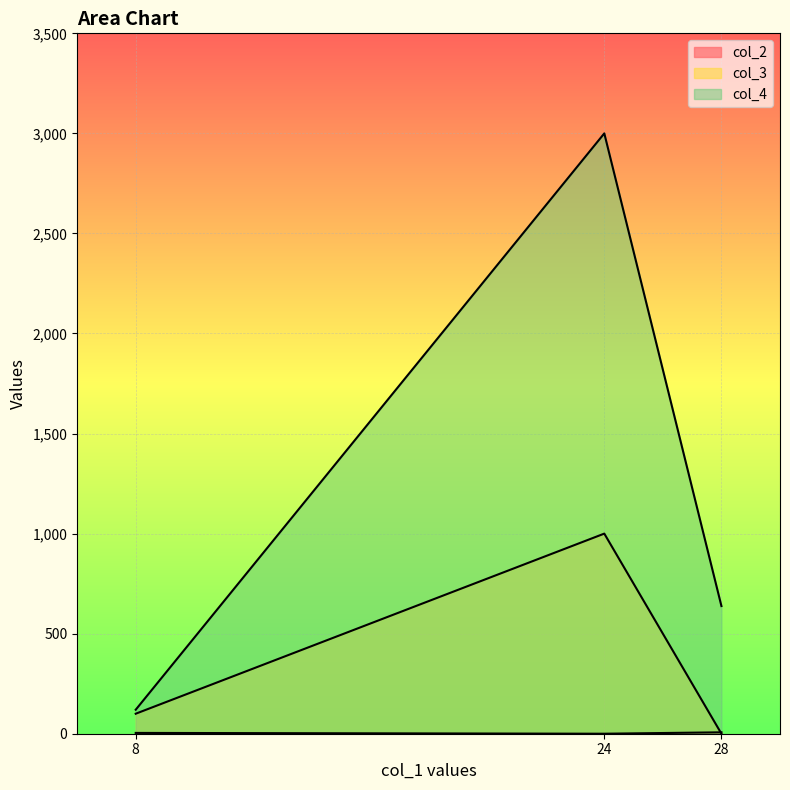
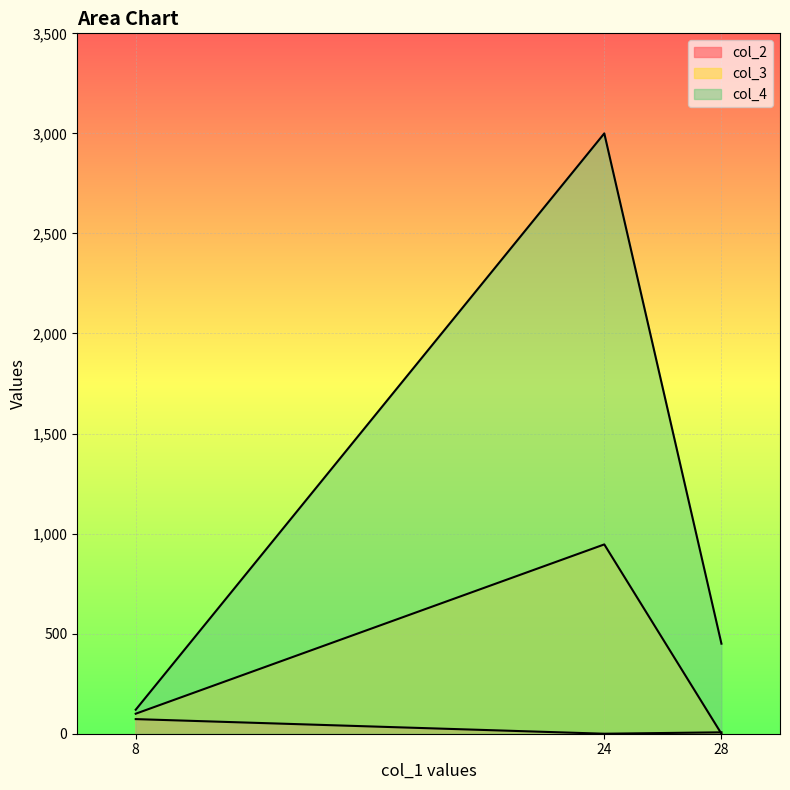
  {
    "col_2": {
-     "8": "0",
+     "8": "70",
      "24": "0"
    },
    "col_3": {
      "8": "100",
-     "24": "1,000"
+     "24": "950"
    },
    "col_4": {
      "8": "120",
      "24": "3,000",
-     "28": "640"
+     "28": "450"
    }
  }
